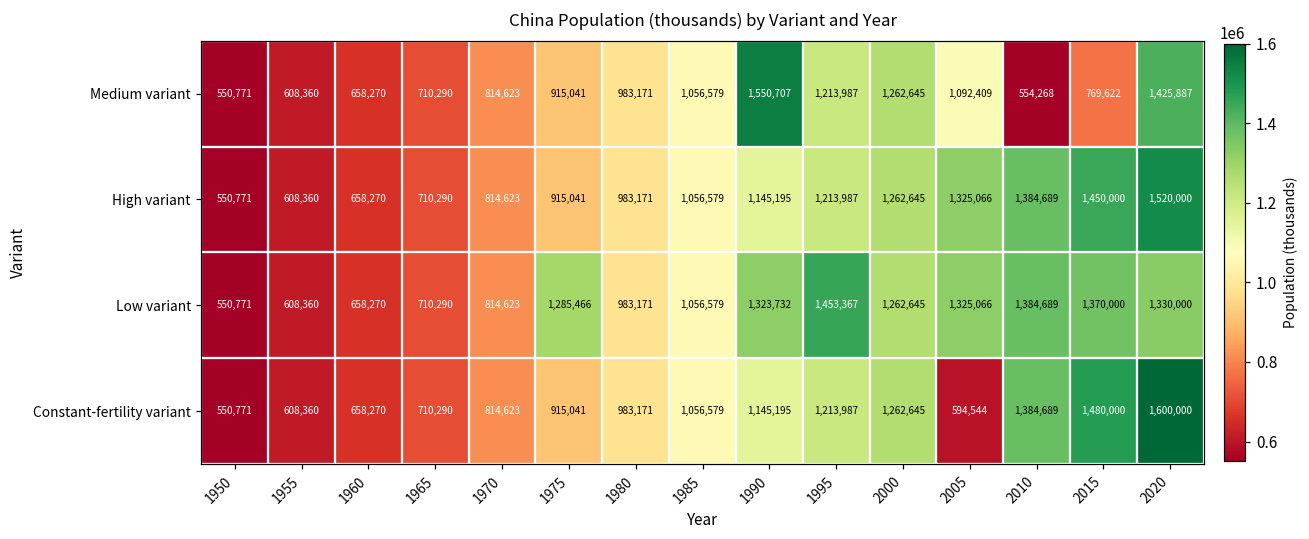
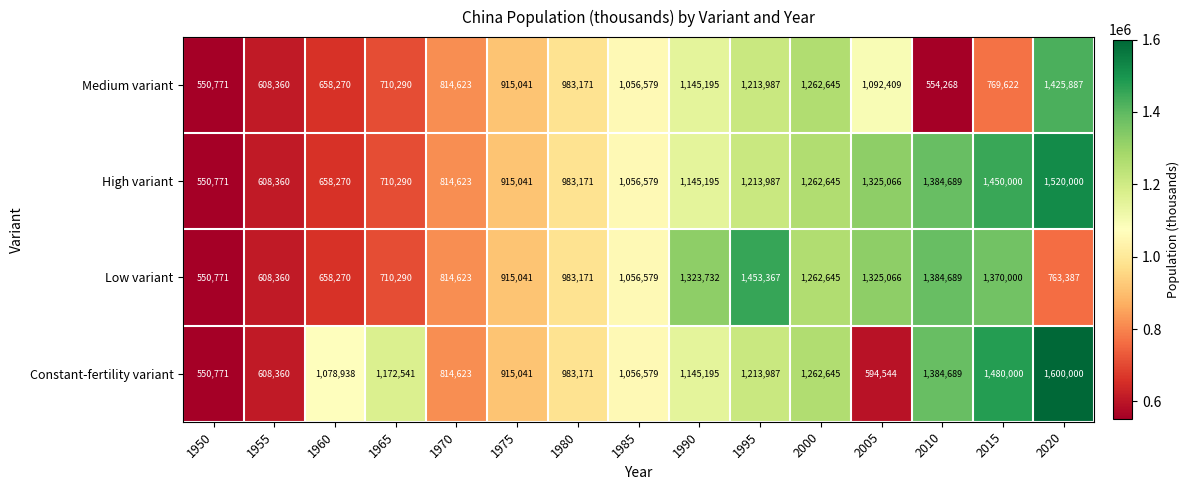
  {
    "Medium variant": {
      "1950": "550,771",
      "1955": "608,360",
      "1960": "658,270",
      "1965": "710,290",
      "1970": "814,623",
      "1975": "915,041",
      "1980": "983,171",
      "1985": "1,056,579",
-     "1990": "1,550,707",
+     "1990": "1,145,195",
      "1995": "1,213,987",
      "2000": "1,262,645",
      "2005": "1,092,409",
      "2010": "554,268",
      "2015": "769,622",
      "2020": "1,425,887"
    },
    "High variant": {
      "1950": "550,771",
      "1955": "608,360",
      "1960": "658,270",
      "1965": "710,290",
      "1970": "814,623",
      "1975": "915,041",
      "1980": "983,171",
      "1985": "1,056,579",
      "1990": "1,145,195",
      "1995": "1,213,987",
      "2000": "1,262,645",
      "2005": "1,325,066",
      "2010": "1,384,689",
      "2015": "1,450,000",
      "2020": "1,520,000"
    },
    "Low variant": {
      "1950": "550,771",
      "1955": "608,360",
      "1960": "658,270",
      "1965": "710,290",
      "1970": "814,623",
-     "1975": "1,285,466",
+     "1975": "915,041",
      "1980": "983,171",
      "1985": "1,056,579",
      "1990": "1,323,732",
      "1995": "1,453,367",
      "2000": "1,262,645",
      "2005": "1,325,066",
      "2010": "1,384,689",
      "2015": "1,370,000",
-     "2020": "1,330,000"
+     "2020": "763,387"
    },
    "Constant-fertility variant": {
      "1950": "550,771",
      "1955": "608,360",
-     "1960": "658,270",
-     "1965": "710,290",
+     "1960": "1,078,938",
+     "1965": "1,172,541",
      "1970": "814,623",
      "1975": "915,041",
      "1980": "983,171",
      "1985": "1,056,579",
      "1990": "1,145,195",
      "1995": "1,213,987",
      "2000": "1,262,645",
      "2005": "594,544",
      "2010": "1,384,689",
      "2015": "1,480,000",
      "2020": "1,600,000"
    }
  }
